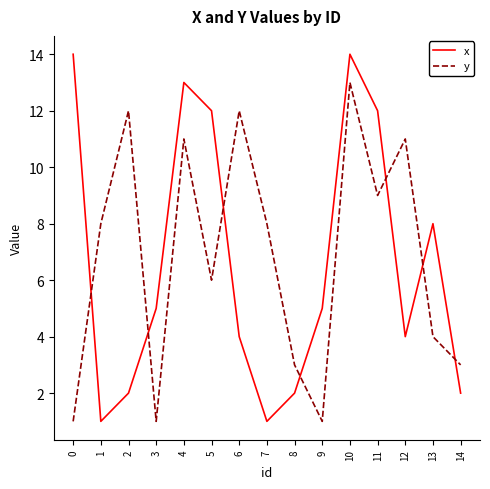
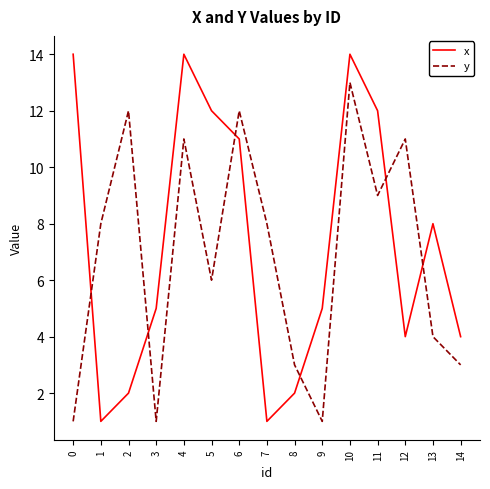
  {
    "x": {
      "0": 14,
      "1": 1,
      "2": 2,
      "3": 5,
-     "4": 13,
+     "4": 14,
      "5": 12,
-     "6": 4,
+     "6": 11,
      "7": 1,
      "8": 2,
      "9": 5,
      "10": 14,
      "11": 12,
      "12": 4,
      "13": 8,
-     "14": 2
+     "14": 4
    },
    "y": {
      "0": 1,
      "1": 8,
      "2": 12,
      "3": 1,
      "4": 11,
      "5": 6,
      "6": 12,
      "7": 8,
      "8": 3,
      "9": 1,
      "10": 13,
      "11": 9,
      "12": 11,
      "13": 4,
      "14": 3
    }
  }
